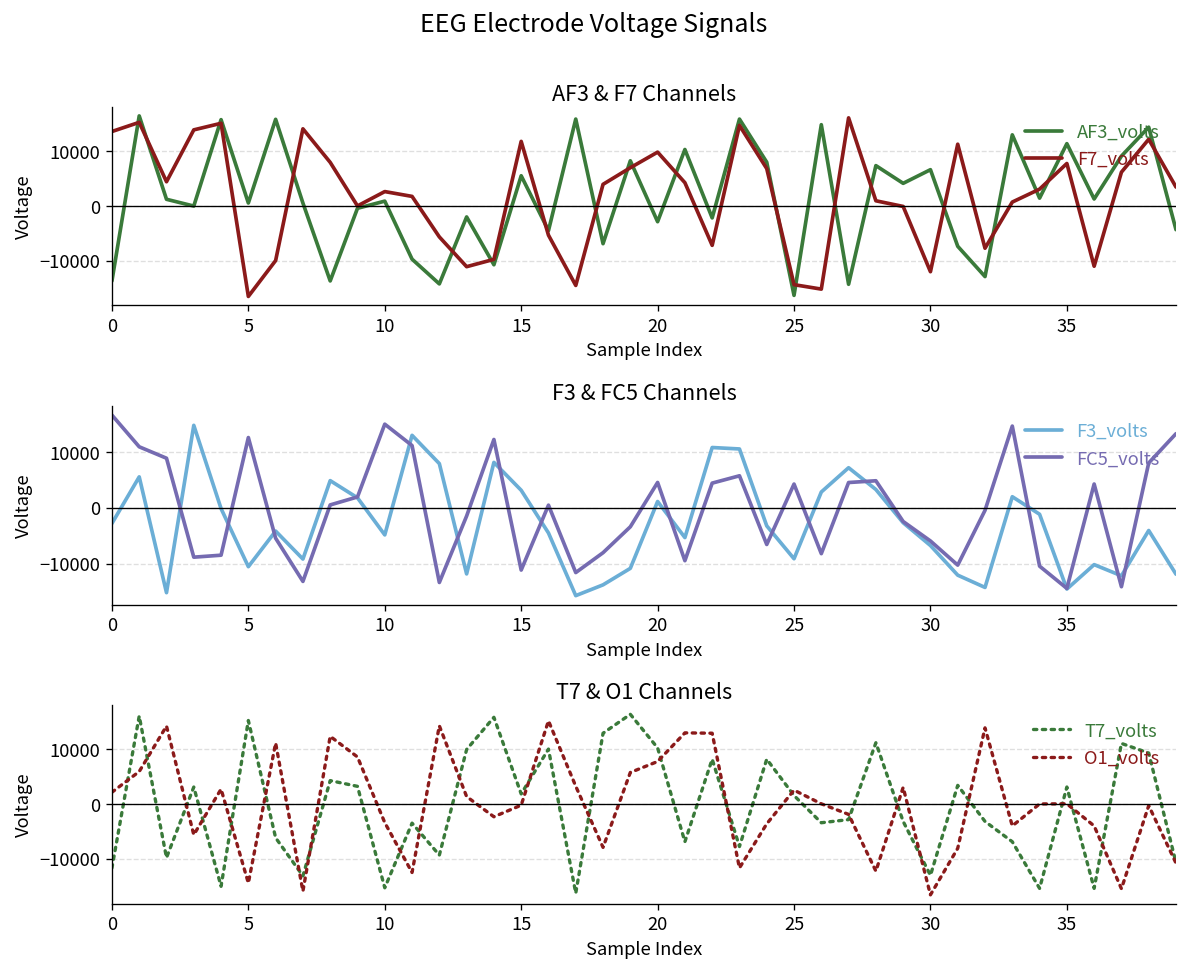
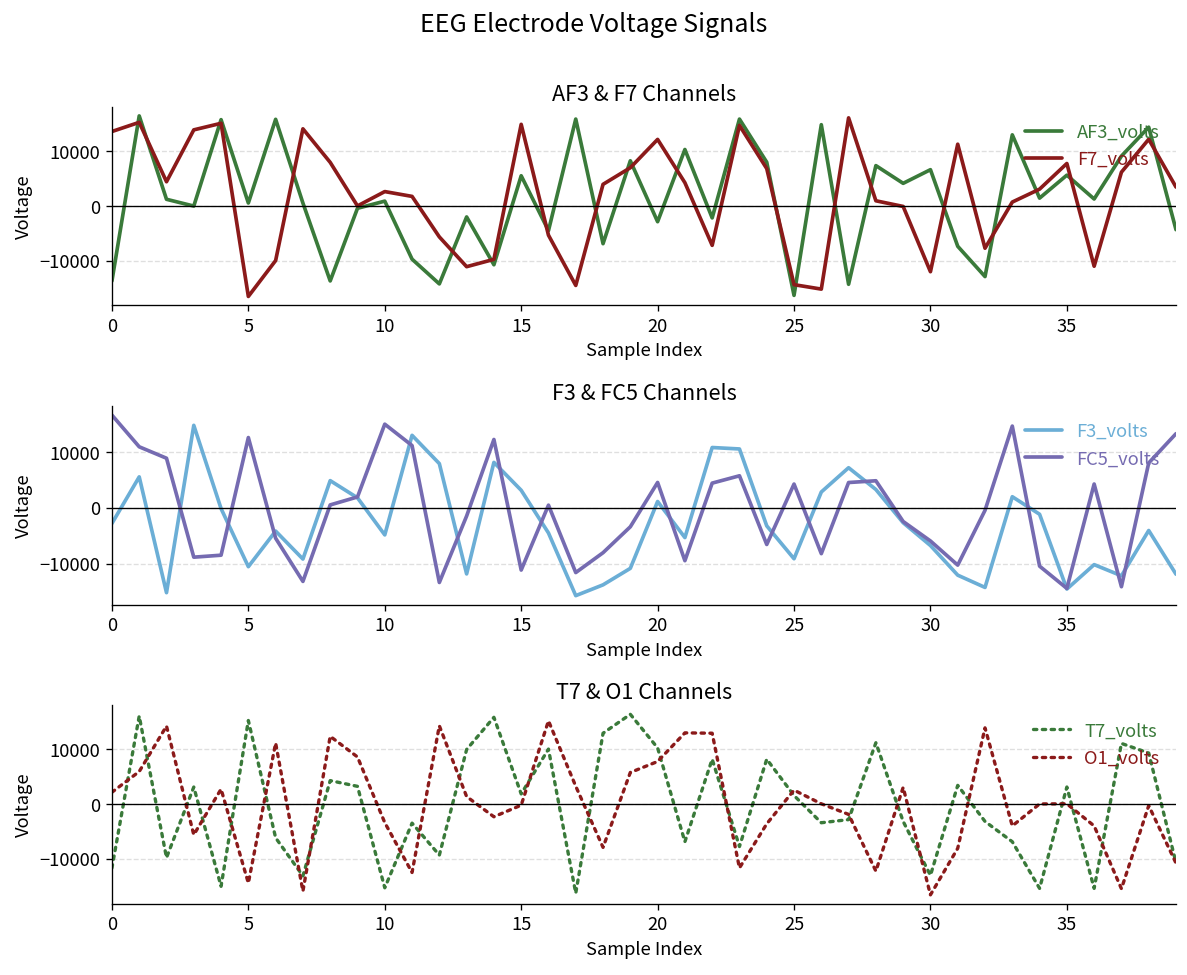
  {
    "AF3 & F7 Channels": {
      "AF3_volts": {
        "0": -14000,
        "5": 1000,
        "10": 1000,
        "15": 6000,
        "20": -3000,
        "25": -16000,
        "30": 7000,
-       "35": 11000
+       "35": 6000
      },
      "F7_volts": {
        "0": 14000,
        "5": -17000,
        "10": 3000,
-       "15": 12000,
-       "20": 10000,
+       "15": 15000,
+       "20": 12000,
        "25": -14000,
        "30": -12000,
        "35": 8000
      }
    },
    "F3 & FC5 Channels": {
      "F3_volts": {
        "0": -3000,
        "5": -11000,
        "10": -5000,
        "15": 3000,
        "20": 1000,
        "25": -9000,
        "30": -7000
      },
      "FC5_volts": {
        "0": 17000,
        "5": 13000,
        "10": 15000,
        "15": -11000,
        "20": 5000,
        "25": 4000,
        "30": -6000
      }
    },
    "T7 & O1 Channels": {
      "T7_volts": {
        "0": -12000,
        "5": 15000,
        "10": -15000,
        "15": 2000,
        "20": 10000,
        "25": 2000,
        "30": -13000,
        "35": 3000
      },
      "O1_volts": {
        "0": 2000,
        "5": -14000,
        "10": -3000,
        "15": 0,
        "20": 8000,
        "25": 3000,
        "30": -17000,
        "35": 0
      }
    }
  }
